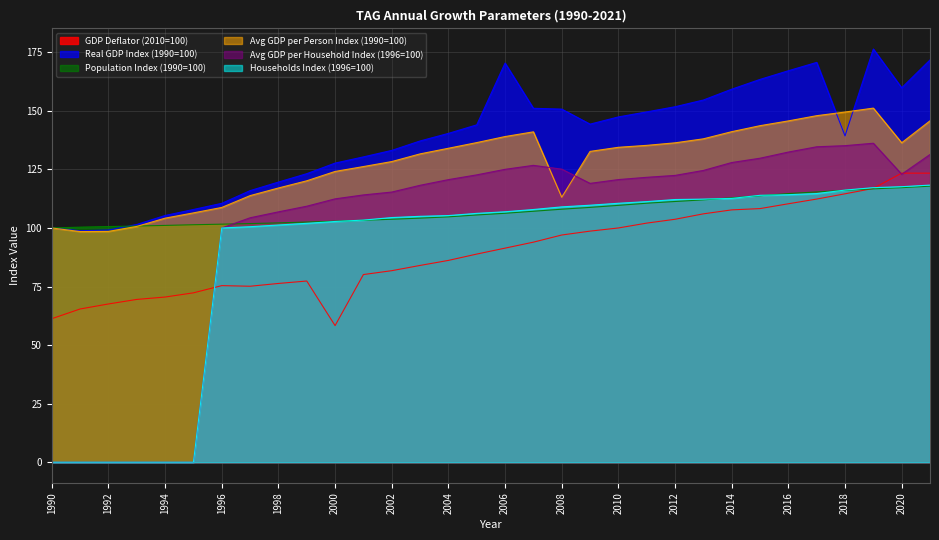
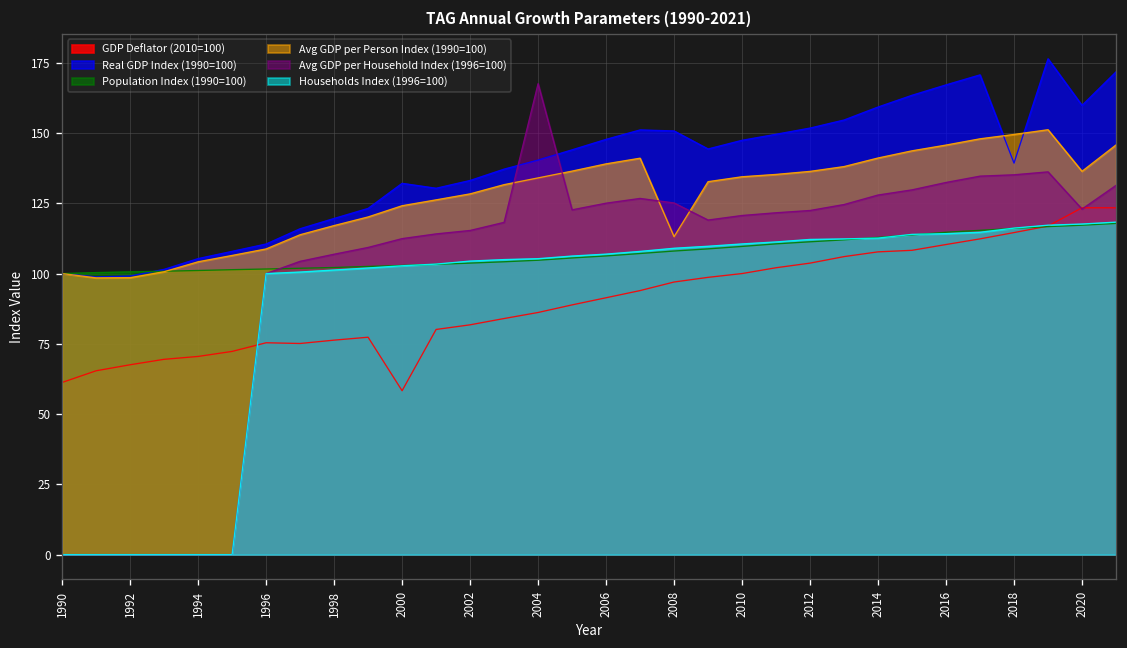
  {
    "GDP Deflator (2010=100)": {
      "1990": 61,
      "1992": 68,
      "1994": 71,
      "1996": 75,
      "1998": 76,
      "2000": 58,
      "2002": 82,
      "2004": 86,
      "2006": 91,
      "2008": 97,
      "2010": 100,
      "2012": 104,
      "2014": 108,
      "2016": 110,
      "2018": 115
    },
    "Real GDP Index (1990=100)": {
      "1994": 105,
      "1996": 111,
      "1998": 120,
-     "2000": 128,
+     "2000": 132,
      "2002": 133,
      "2004": 140,
-     "2006": 170,
+     "2006": 148,
      "2008": 151,
      "2010": 147,
      "2012": 152,
      "2014": 159,
      "2016": 167,
      "2018": 139,
      "2020": 160
    },
    "Population Index (1990=100)": {
      "1992": 101,
      "1994": 101,
      "1996": 102
    },
    "Avg GDP per Person Index (1990=100)": {
      "1994": 104,
      "1996": 109,
      "1998": 117,
      "2000": 124,
      "2002": 128,
      "2004": 134,
      "2006": 139,
      "2008": 113,
      "2010": 134,
      "2012": 136,
      "2014": 141,
      "2016": 146,
      "2018": 149,
      "2020": 136
    },
    "Avg GDP per Household Index (1996=100)": {
      "1998": 107,
      "2000": 112,
      "2002": 115,
-     "2004": 121,
+     "2004": 168,
      "2006": 125,
      "2008": 125,
      "2010": 121,
      "2012": 122,
      "2014": 128,
      "2016": 132,
      "2018": 135
    }
  }
